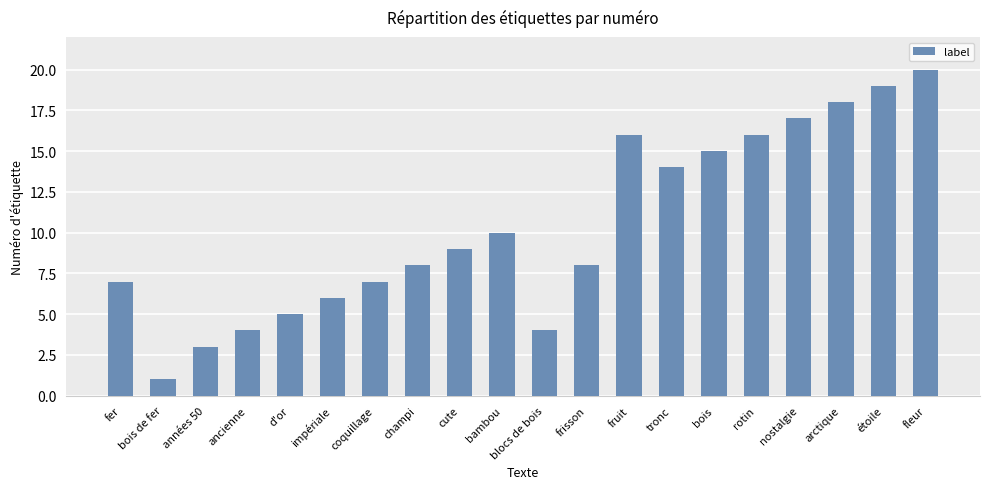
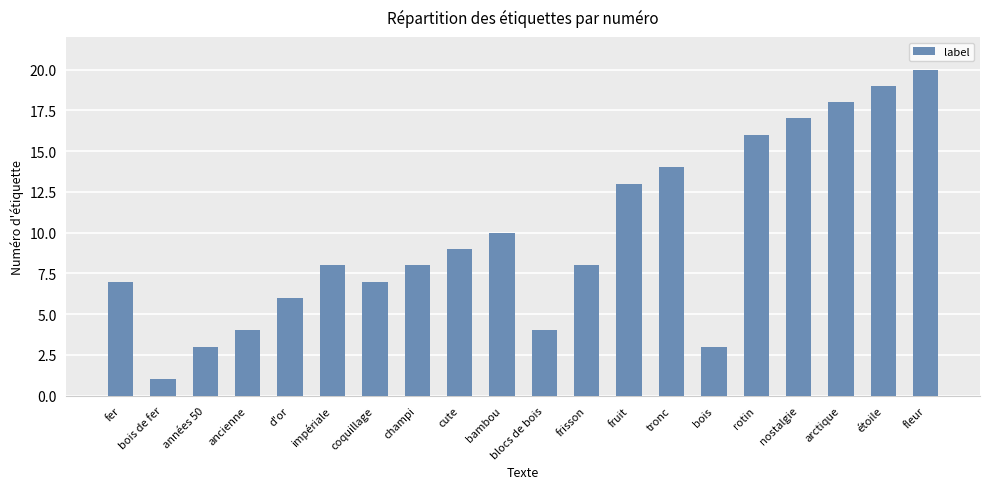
  {
    "fer": 7,
    "bois de fer": 1,
    "années 50": 3,
    "ancienne": 4,
-   "d'or": 5,
-   "impériale": 6,
+   "d'or": 6,
+   "impériale": 8,
    "coquillage": 7,
    "champi": 8,
    "cute": 9,
    "bambou": 10,
    "blocs de bois": 4,
    "frisson": 8,
-   "fruit": 16,
+   "fruit": 13,
    "tronc": 14,
-   "bois": 15,
+   "bois": 3,
    "rotin": 16,
    "nostalgie": 17,
    "arctique": 18,
    "étoile": 19,
    "fleur": 20
  }
